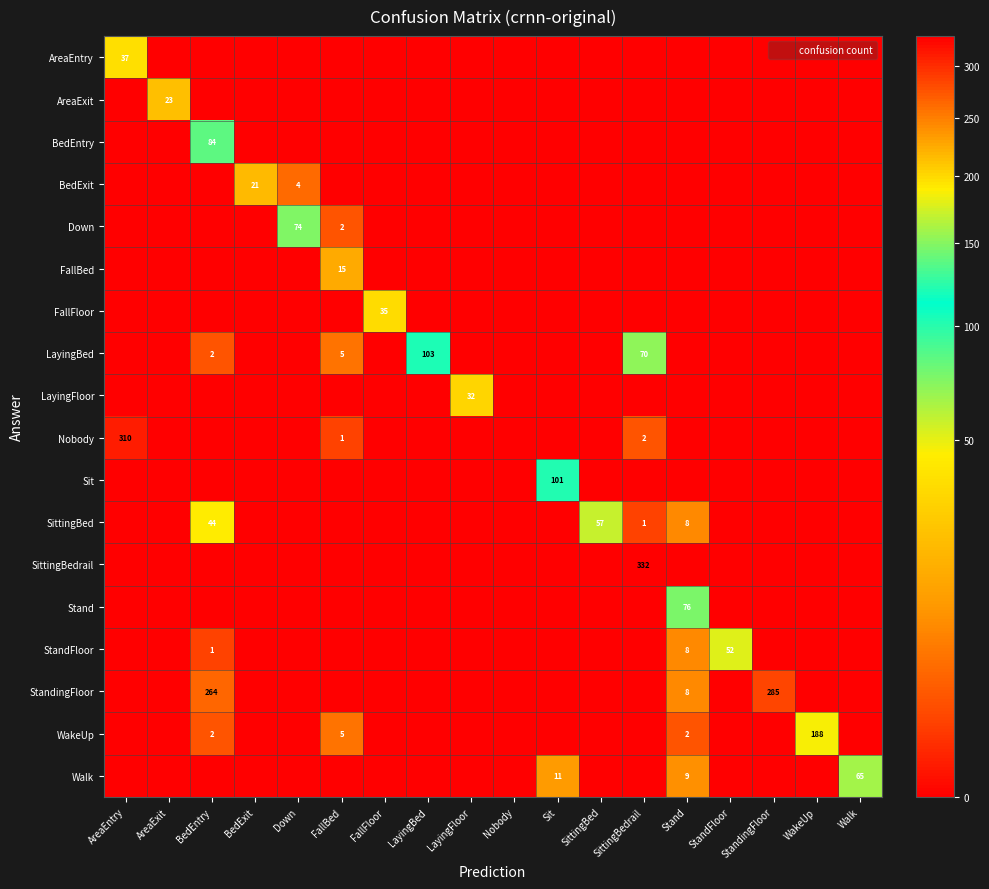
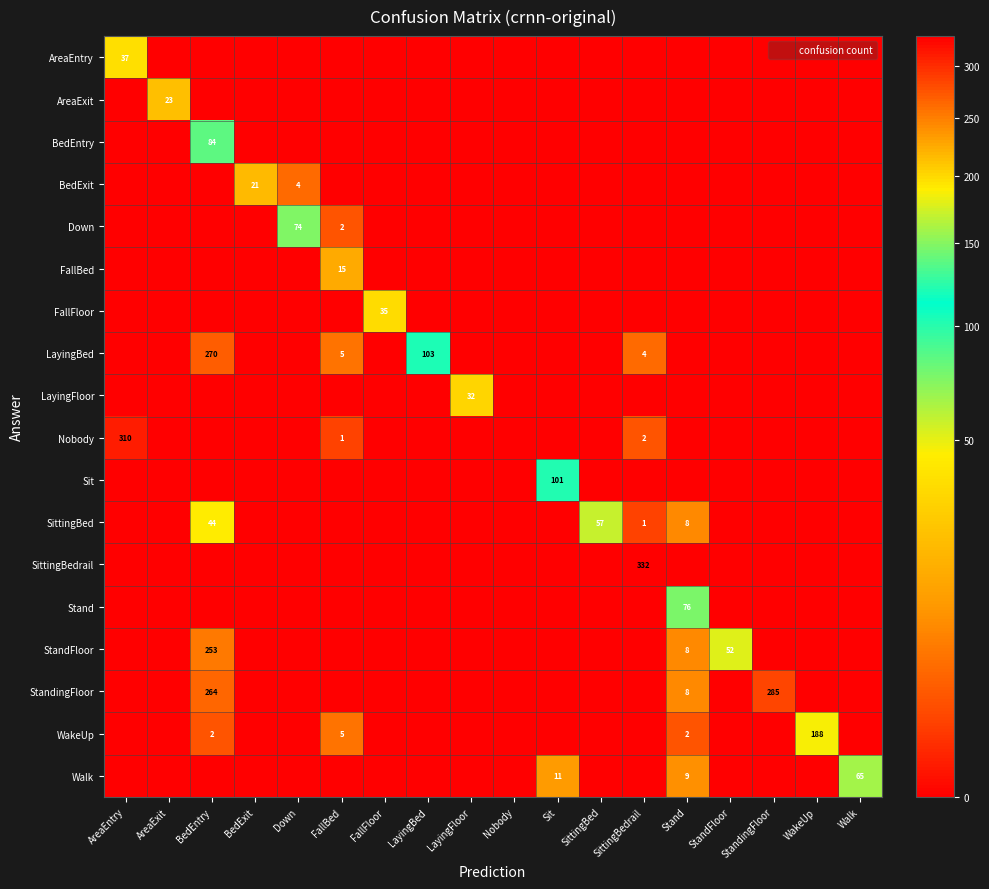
  {
    "AreaEntry": {
      "AreaEntry": 37
    },
    "AreaExit": {
      "AreaExit": 23
    },
    "BedEntry": {
      "BedEntry": 84
    },
    "BedExit": {
      "BedExit": 21,
      "Down": 4
    },
    "Down": {
      "Down": 74,
      "FallBed": 2
    },
    "FallBed": {
      "FallBed": 15
    },
    "FallFloor": {
      "FallFloor": 35
    },
    "LayingBed": {
-     "BedEntry": 2,
+     "BedEntry": 270,
      "FallBed": 5,
      "LayingBed": 103,
-     "SittingBedrail": 70
+     "SittingBedrail": 4
    },
    "LayingFloor": {
      "LayingFloor": 32
    },
    "Nobody": {
      "AreaEntry": 310,
      "FallBed": 1,
      "SittingBedrail": 2
    },
    "Sit": {
      "Sit": 101
    },
    "SittingBed": {
      "BedEntry": 44,
      "SittingBed": 57,
      "SittingBedrail": 1,
      "Stand": 8
    },
    "SittingBedrail": {
      "SittingBedrail": 332
    },
    "Stand": {
      "Stand": 76
    },
    "StandFloor": {
-     "BedEntry": 1,
+     "BedEntry": 253,
      "Stand": 8,
      "StandFloor": 52
    },
    "StandingFloor": {
      "BedEntry": 264,
      "Stand": 8,
      "StandingFloor": 285
    },
    "WakeUp": {
      "BedEntry": 2,
      "FallBed": 5,
      "Stand": 2,
      "WakeUp": 188
    },
    "Walk": {
      "Sit": 11,
      "Stand": 9,
      "Walk": 65
    }
  }
